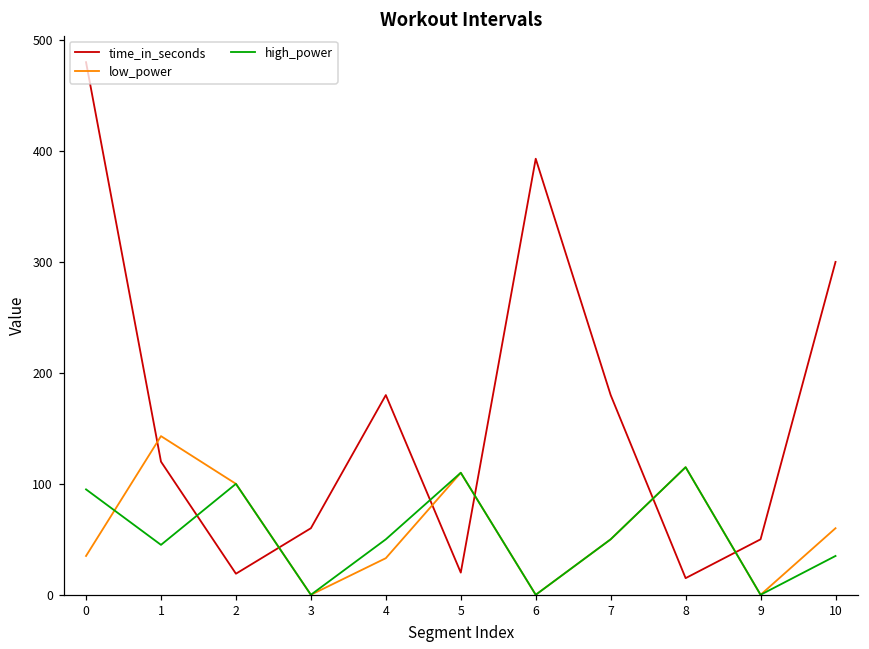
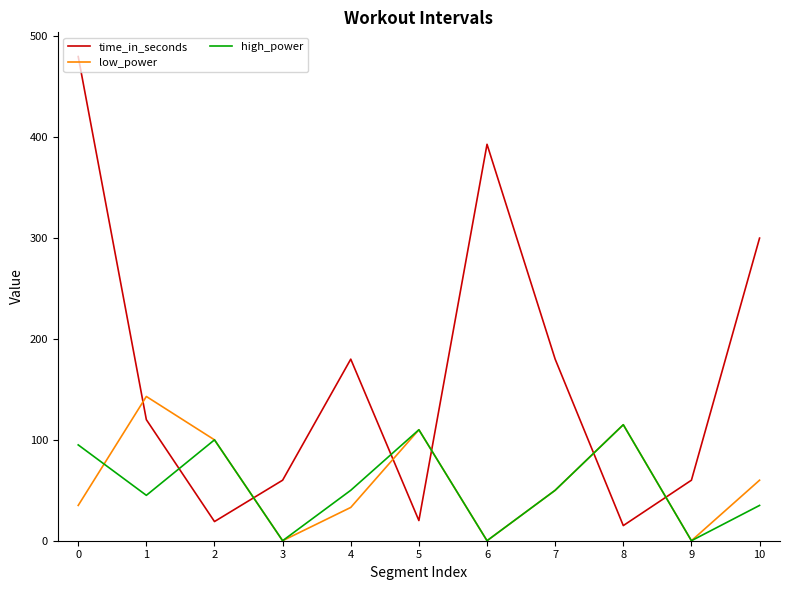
  {
    "time_in_seconds": {
      "1": 120,
      "2": 19,
      "3": 60,
      "4": 180,
      "5": 20,
      "6": 393,
      "7": 180,
      "8": 15,
-     "9": 50,
+     "9": 60,
      "10": 300
    },
    "low_power": {
      "0": 35,
      "1": 143,
      "4": 33,
      "10": 60
    },
    "high_power": {
      "0": 95,
      "1": 45,
      "4": 50,
      "10": 35
    }
  }
